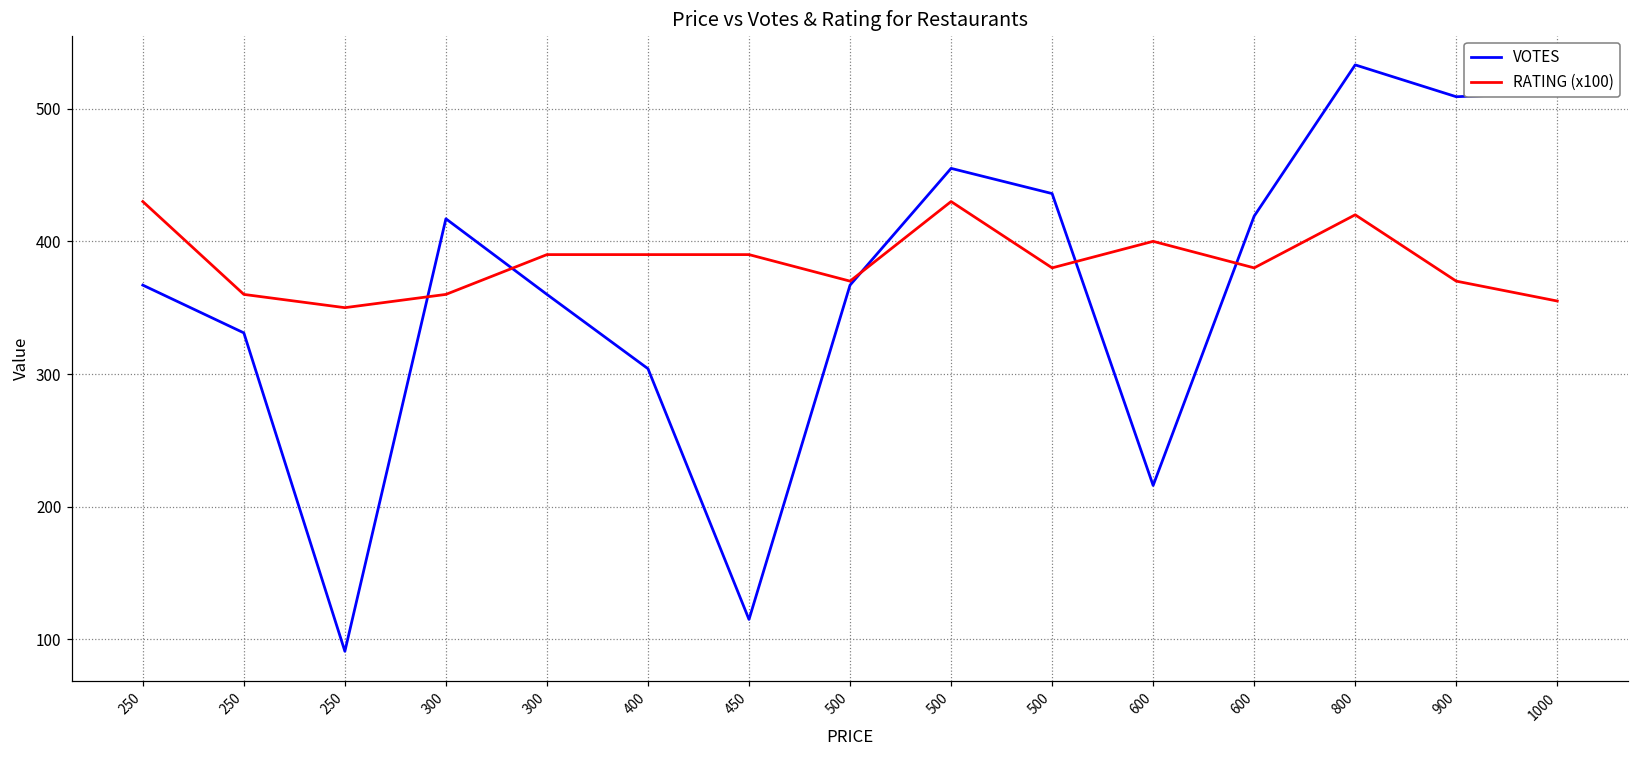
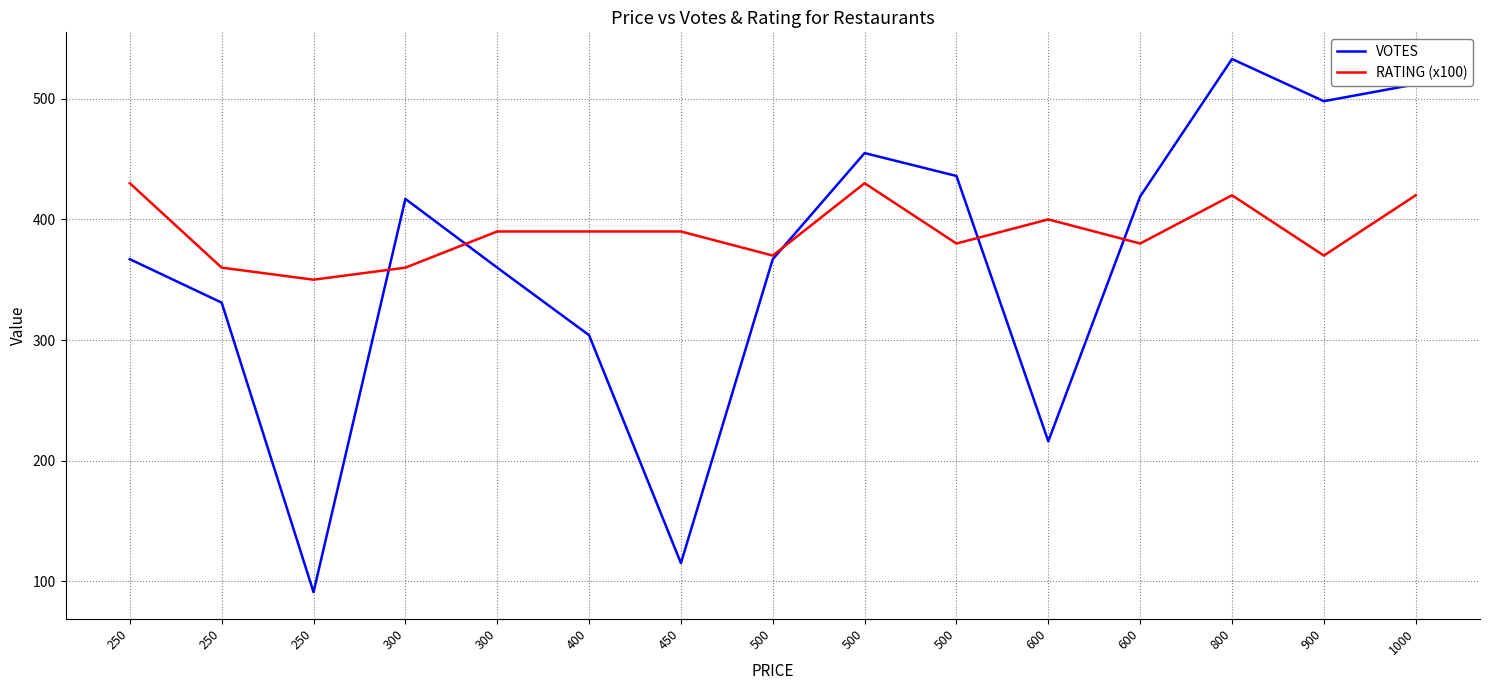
  {
    "VOTES": {
      "400": 304,
      "450": 115,
      "800": 533,
-     "900": 509
+     "900": 498
    },
    "RATING (x100)": {
      "400": 390,
      "450": 390,
      "800": 420,
      "900": 370,
-     "1000": 355
+     "1000": 420
    }
  }
